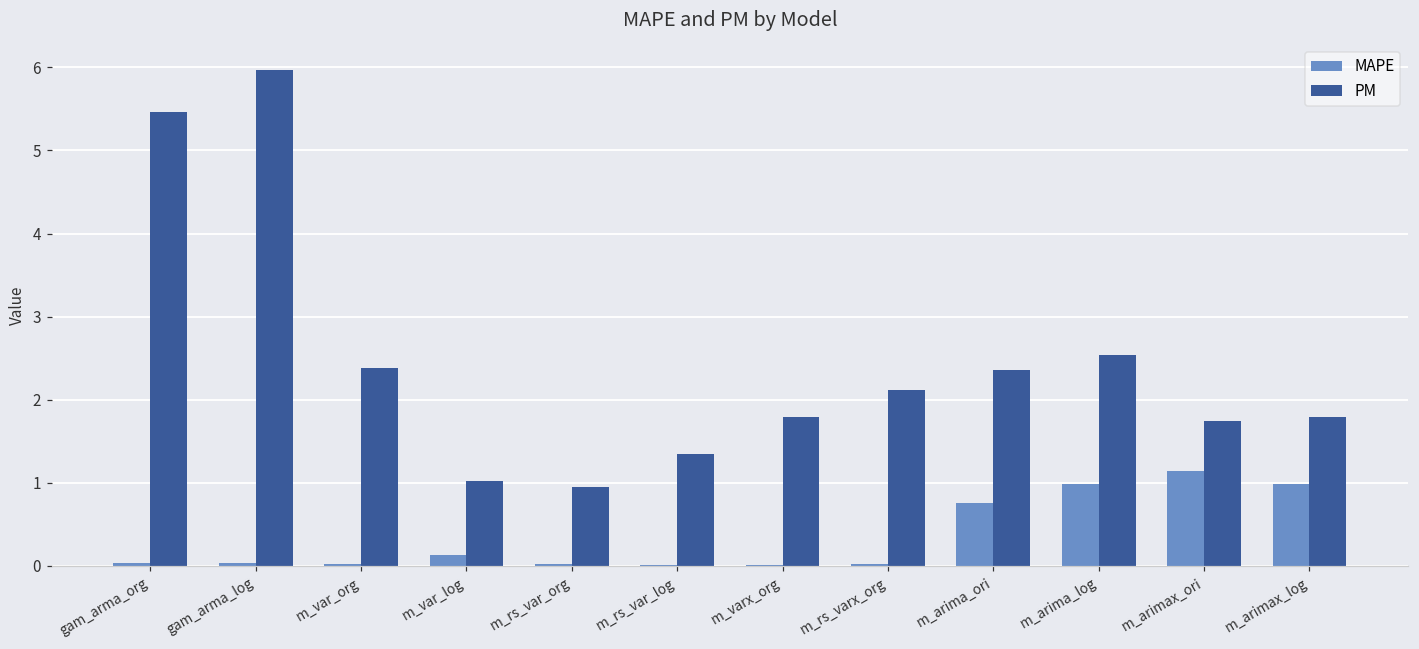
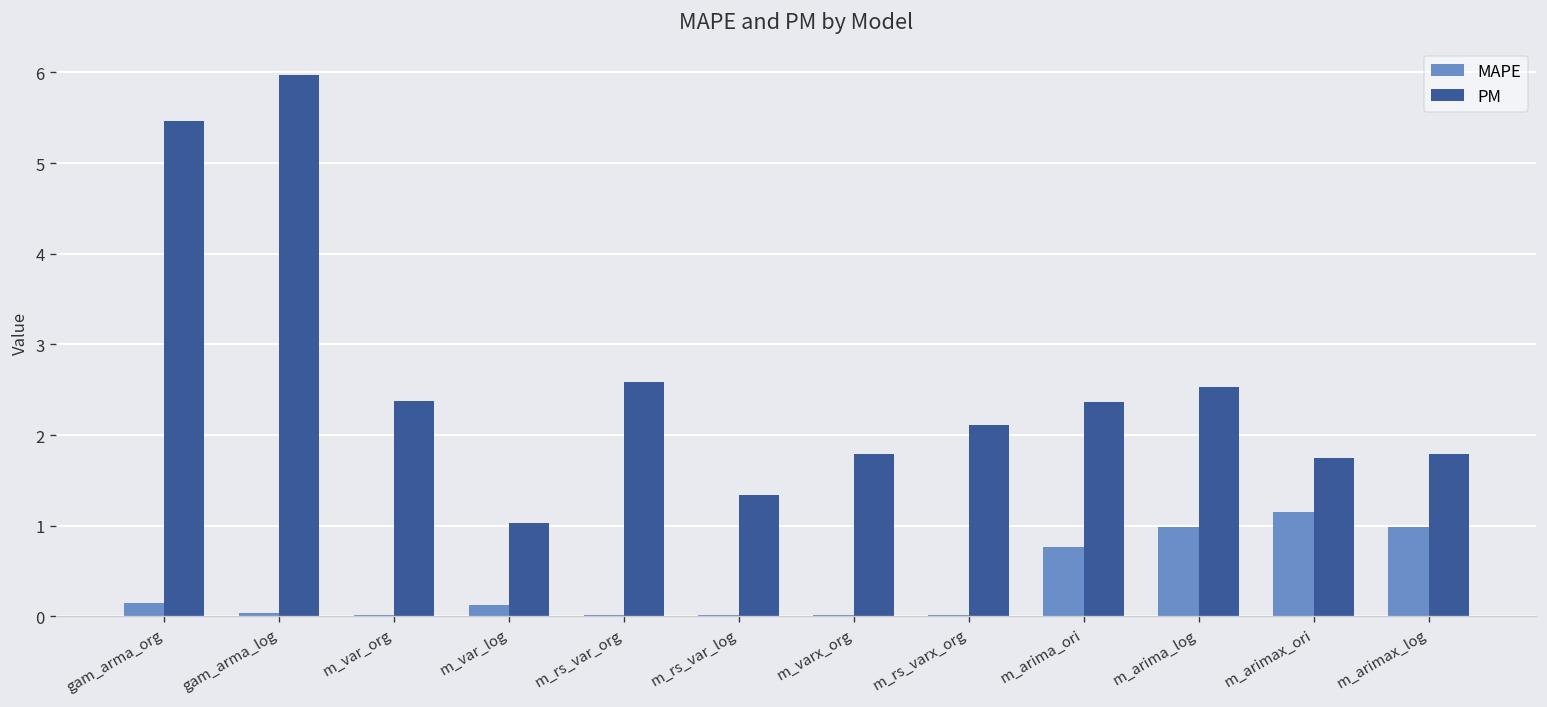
  {
    "MAPE": {
-     "gam_arma_org": 0.0,
+     "gam_arma_org": 0.2,
      "gam_arma_log": 0.0,
      "m_var_log": 0.1,
      "m_arima_ori": 0.8,
      "m_arima_log": 1.0,
      "m_arimax_ori": 1.1,
      "m_arimax_log": 1.0
    },
    "PM": {
      "gam_arma_org": 5.5,
      "gam_arma_log": 6.0,
      "m_var_org": 2.4,
      "m_var_log": 1.0,
-     "m_rs_var_org": 1.0,
+     "m_rs_var_org": 2.6,
      "m_rs_var_log": 1.3,
      "m_varx_org": 1.8,
      "m_rs_varx_org": 2.1,
      "m_arima_ori": 2.4,
      "m_arima_log": 2.5,
      "m_arimax_ori": 1.7,
      "m_arimax_log": 1.8
    }
  }
